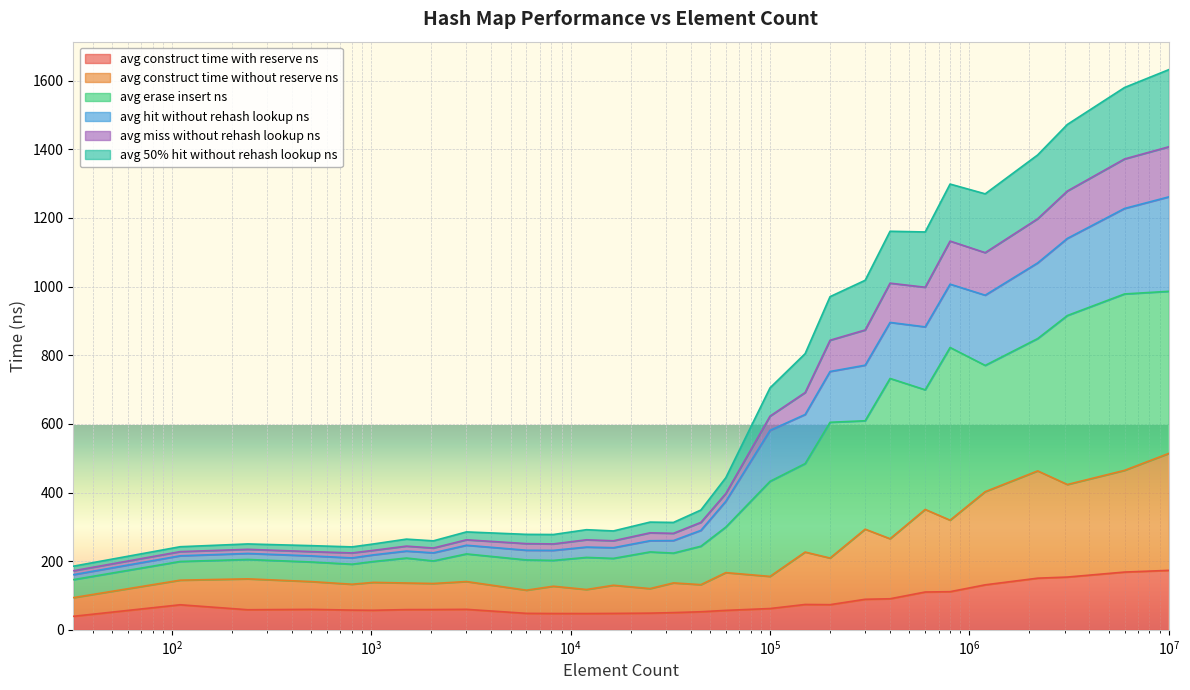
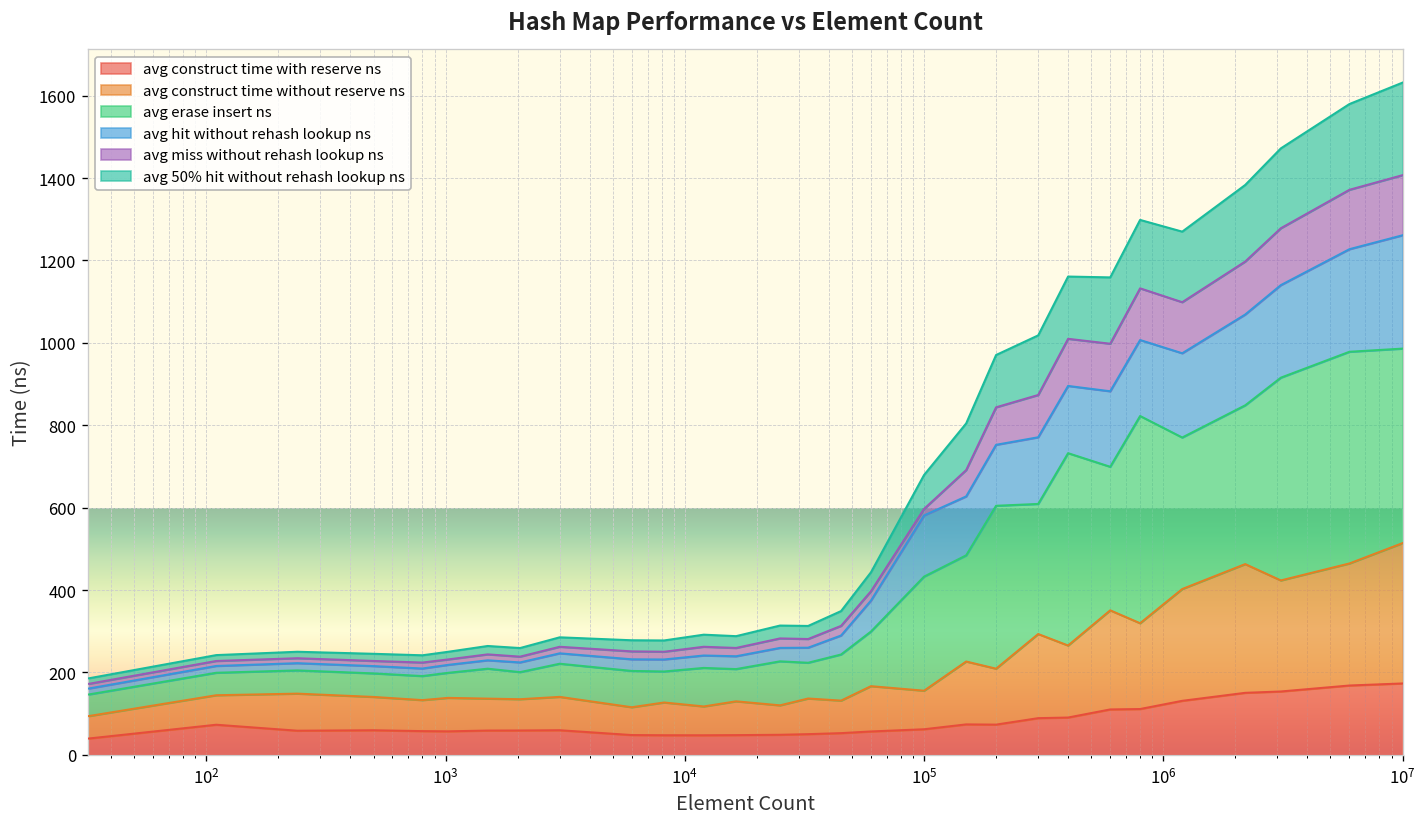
  {
    "avg hit without rehash lookup ns": {
      "10^5": 150,
      "10^7": 280
    },
    "avg miss without rehash lookup ns": {
-     "10^5": 40,
+     "10^5": 20,
      "10^7": 150
    }
  }
